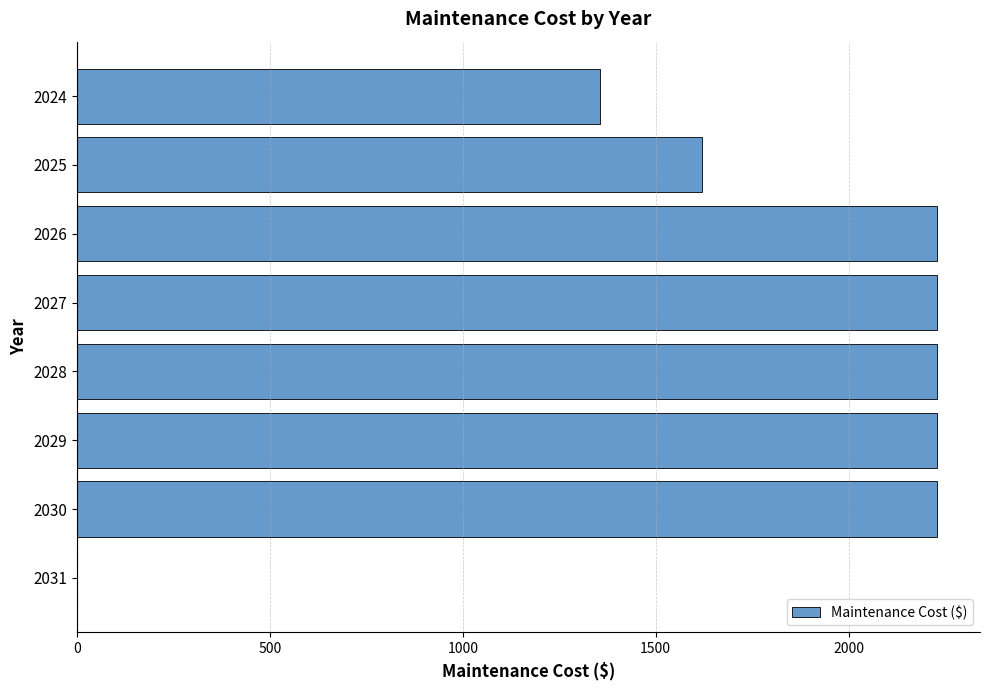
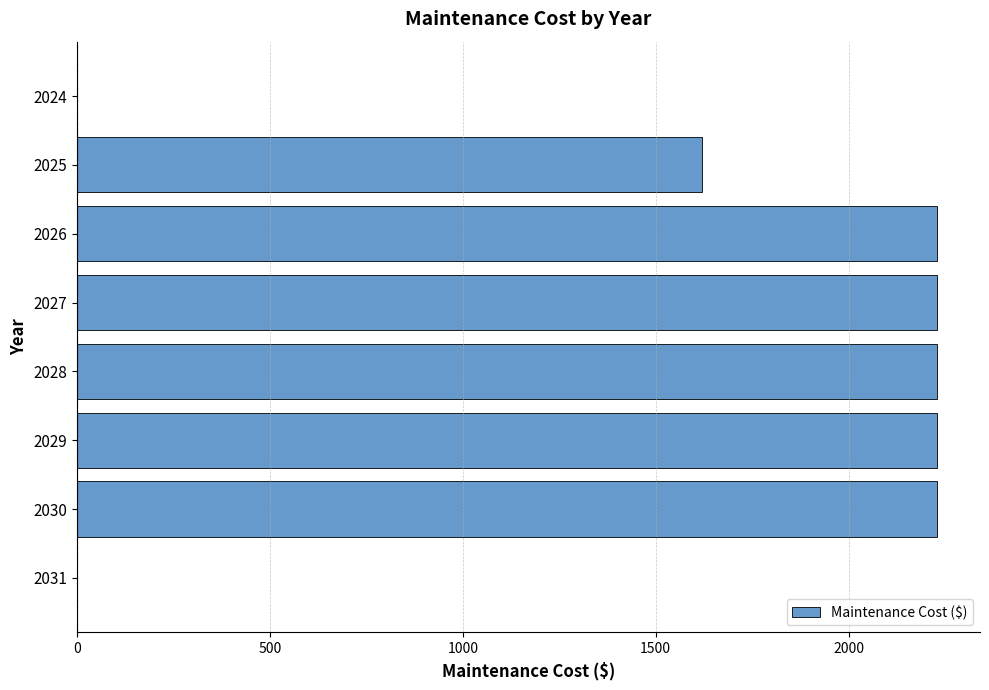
  {
-   "2024": 1360,
+   "2024": 0,
    "2025": 1620,
    "2026": 2230,
    "2027": 2230,
    "2028": 2230,
    "2029": 2230,
    "2030": 2230,
    "2031": 0
  }
